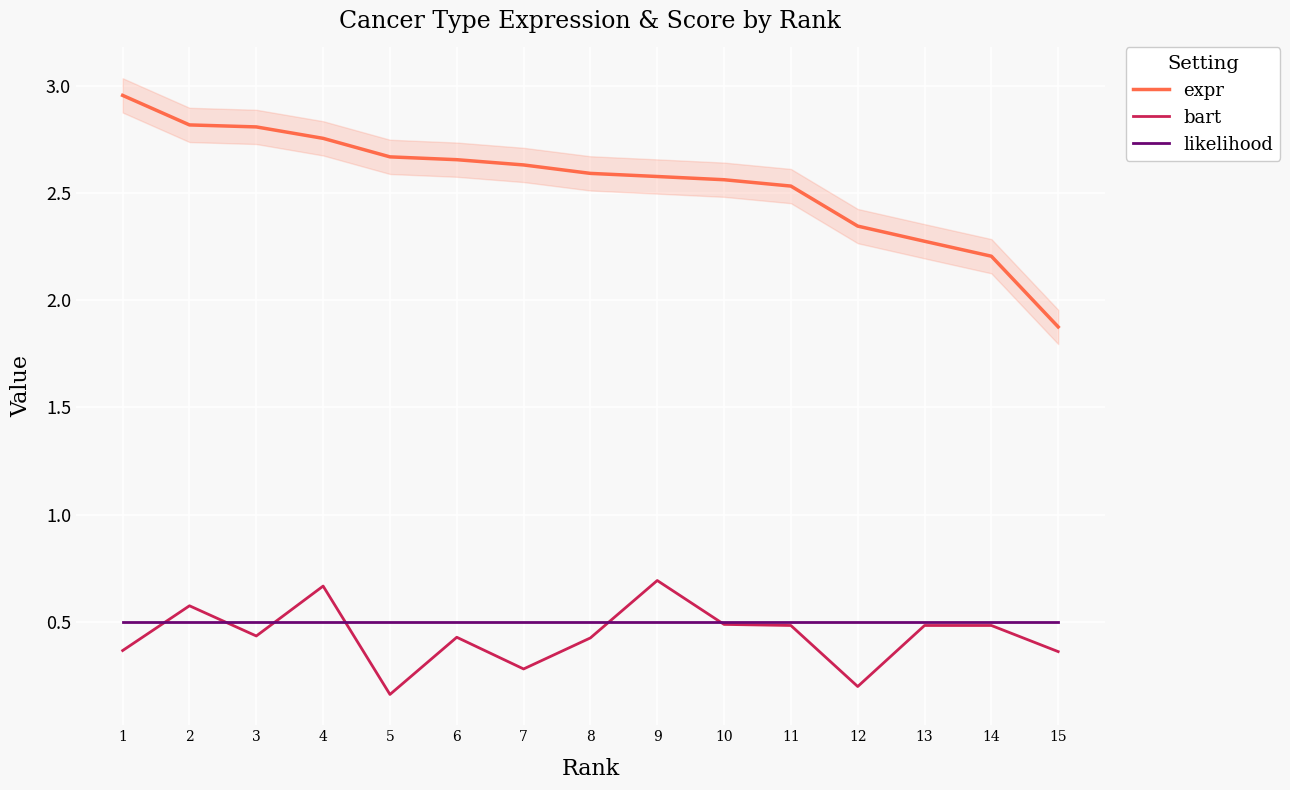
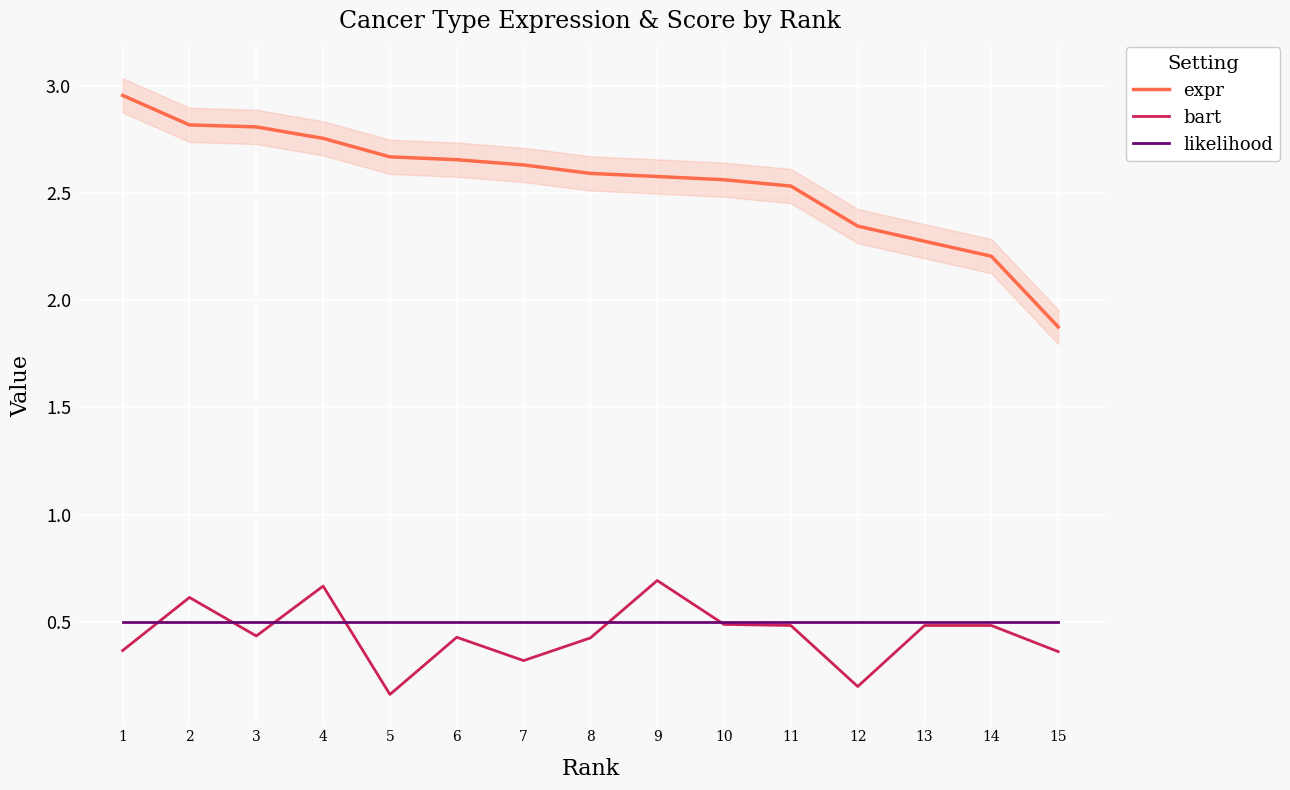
  {
    "bart": {
      "1": 0.37,
-     "2": 0.57,
+     "2": 0.61,
      "3": 0.43,
      "4": 0.67,
      "5": 0.16,
      "6": 0.43,
-     "7": 0.28,
+     "7": 0.32,
      "8": 0.42,
      "9": 0.69,
      "10": 0.49,
      "11": 0.48,
      "12": 0.20,
      "13": 0.48,
      "14": 0.48,
      "15": 0.36
    },
    "likelihood": {
      "1": 0.50,
      "2": 0.50,
      "3": 0.50,
      "4": 0.50,
      "5": 0.50,
      "6": 0.50,
      "7": 0.50,
      "8": 0.50,
      "9": 0.50,
      "10": 0.50,
      "11": 0.50,
      "12": 0.50,
      "13": 0.50,
      "14": 0.50,
      "15": 0.50
    }
  }
